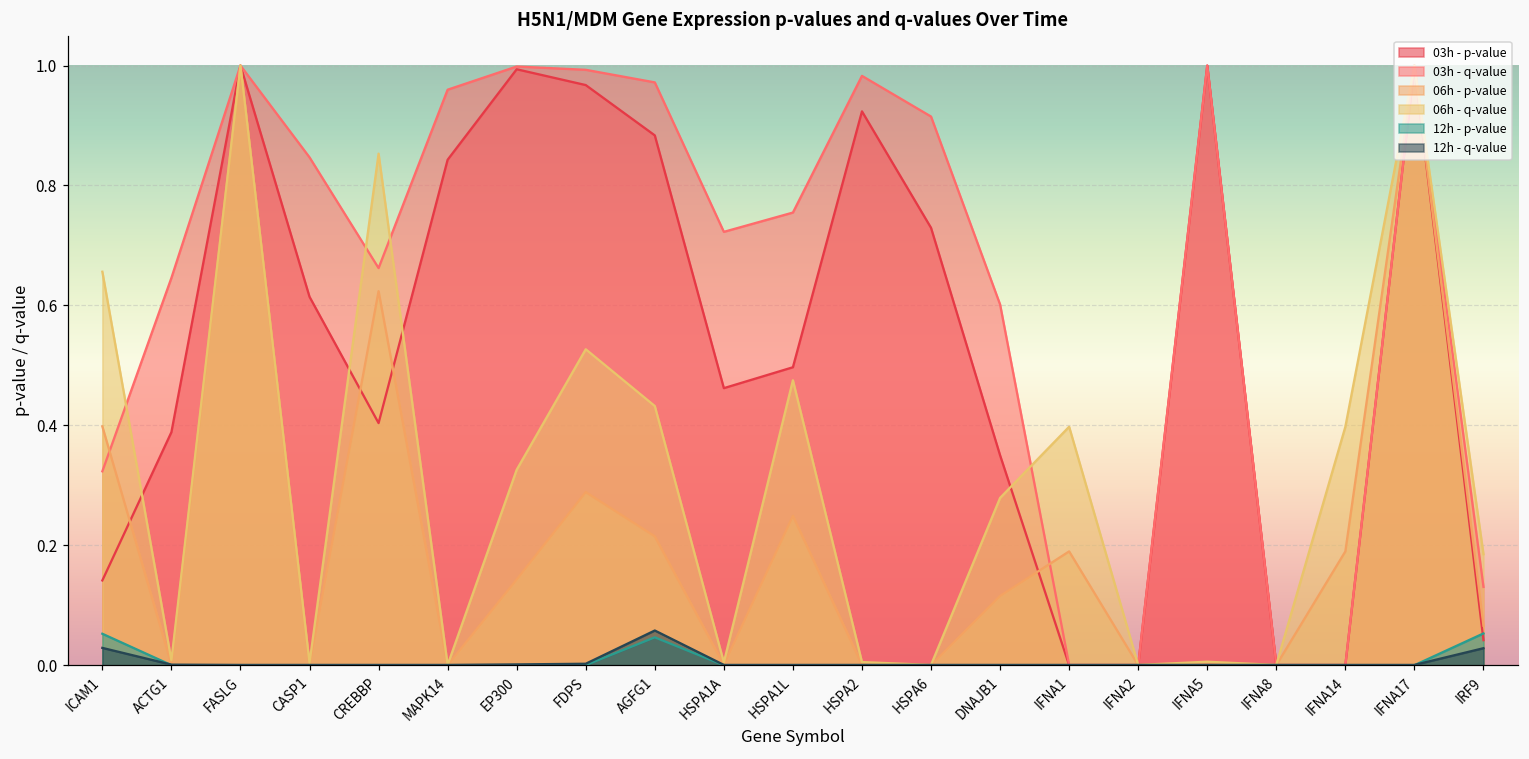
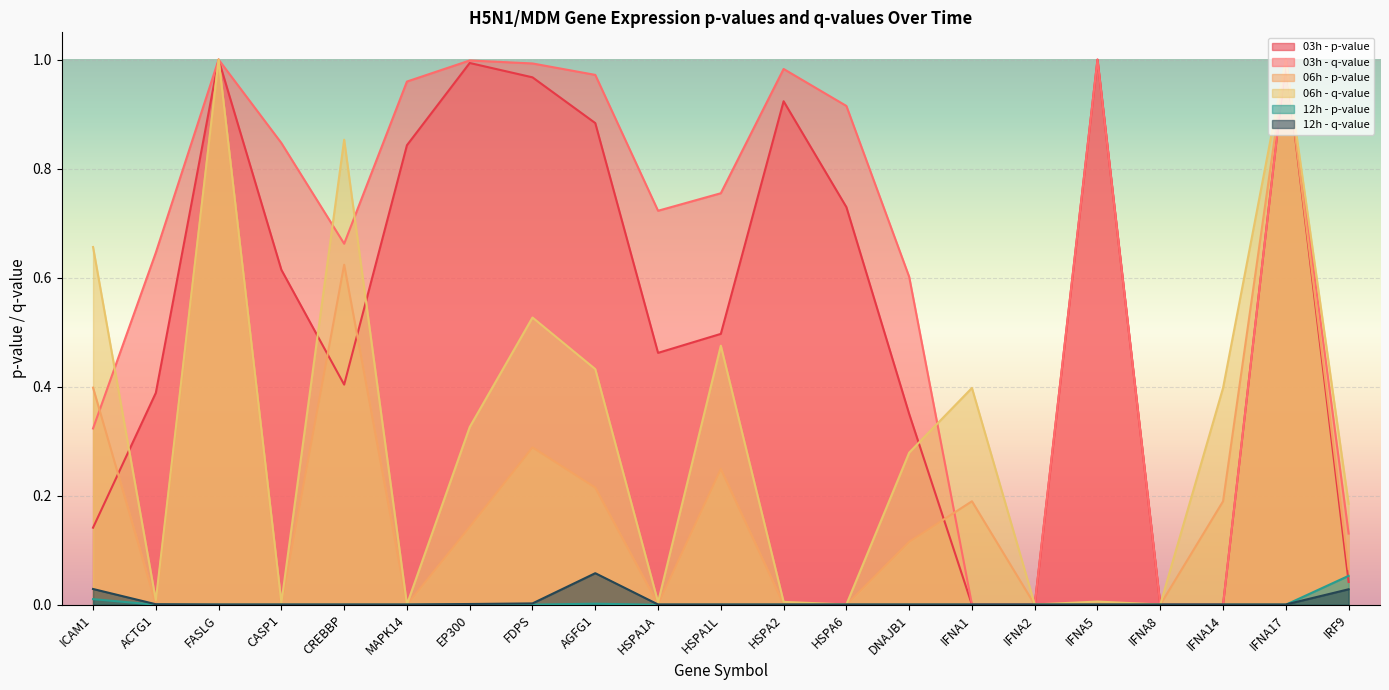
  {
    "12h - p-value": {
-     "ICAM1": 0.05,
-     "AGFG1": 0.05,
+     "ICAM1": 0.01,
+     "AGFG1": 0.00,
      "IRF9": 0.05
    },
    "12h - q-value": {
      "ICAM1": 0.03,
      "AGFG1": 0.06,
      "IRF9": 0.03
    }
  }
